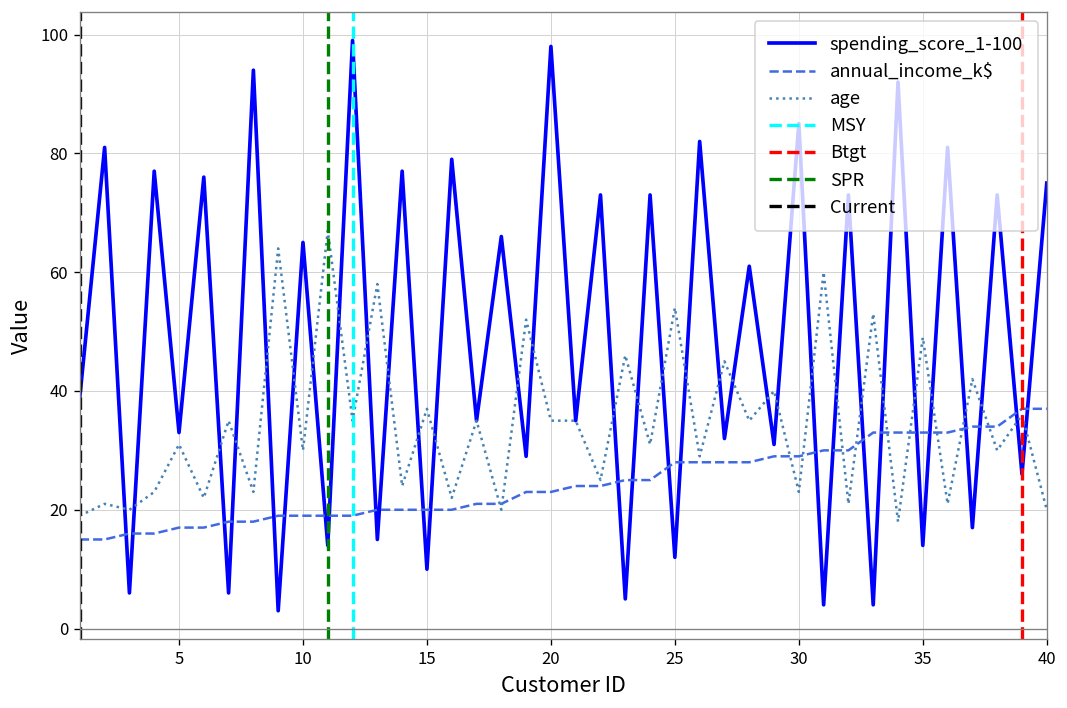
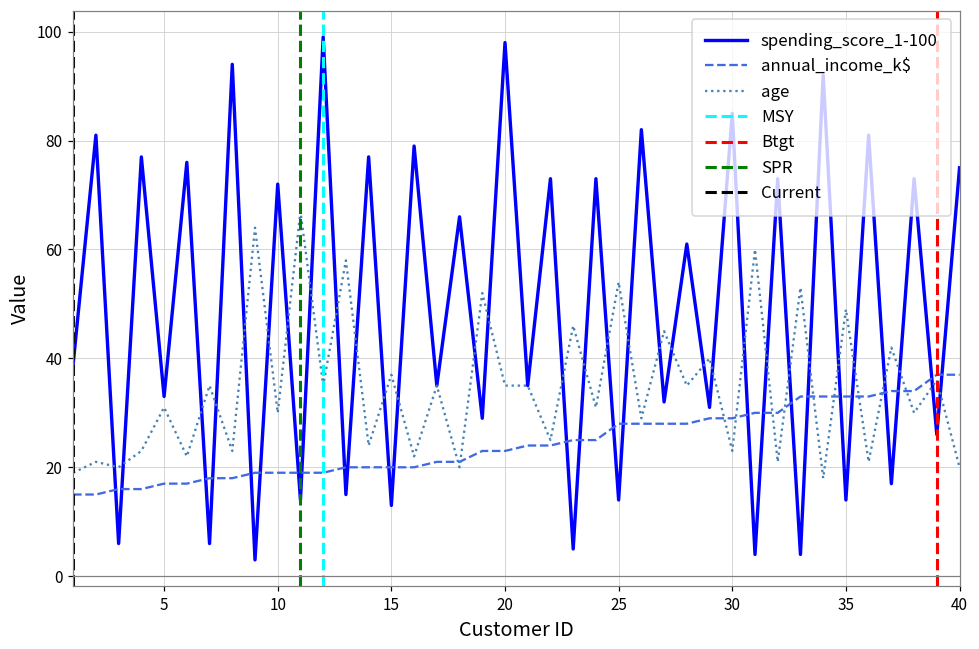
  {
    "spending_score_1-100": {
      "5": 33,
-     "10": 65,
-     "15": 10,
+     "10": 72,
+     "15": 13,
      "20": 98,
-     "25": 12,
+     "25": 14,
      "35": 14,
      "40": 75
    }
  }
